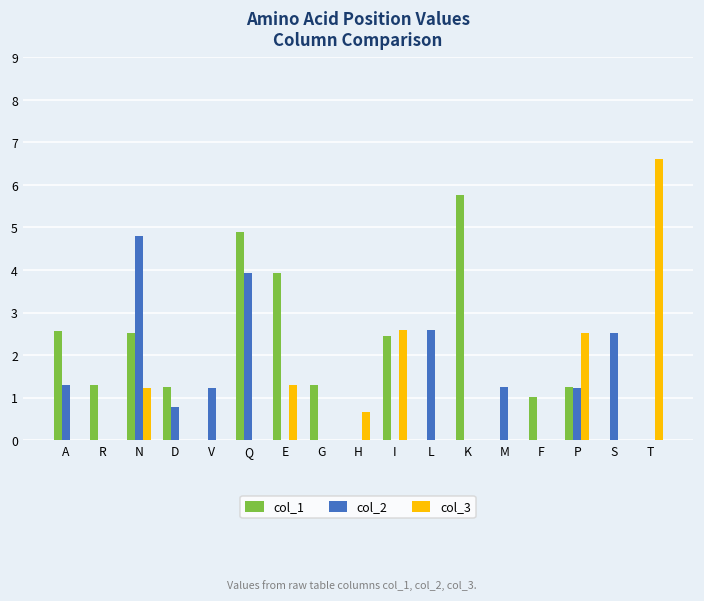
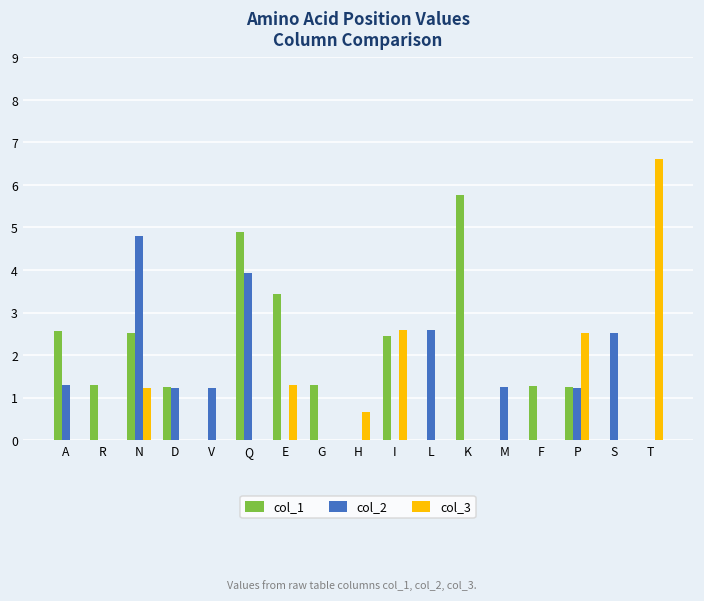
  {
    "col_1": {
      "A": 2.6,
      "R": 1.3,
      "N": 2.5,
      "D": 1.3,
      "V": 0.0,
      "Q": 4.9,
-     "E": 3.9,
+     "E": 3.4,
      "G": 1.3,
      "H": 0.0,
      "I": 2.4,
      "L": 0.0,
      "K": 5.8,
      "M": 0.0,
-     "F": 1.0,
+     "F": 1.3,
      "P": 1.2,
      "S": 0.0,
      "T": 0.0
    },
    "col_2": {
      "A": 1.3,
      "R": 0.0,
      "N": 4.8,
-     "D": 0.8,
+     "D": 1.2,
      "V": 1.2,
      "Q": 3.9,
      "E": 0.0,
      "G": 0.0,
      "H": 0.0,
      "I": 0.0,
      "L": 2.6,
      "K": 0.0,
      "M": 1.2,
      "F": 0.0,
      "P": 1.2,
      "S": 2.5,
      "T": 0.0
    },
    "col_3": {
      "A": 0.0,
      "R": 0.0,
      "N": 1.2,
      "D": 0.0,
      "V": 0.0,
      "Q": 0.0,
      "E": 1.3,
      "G": 0.0,
      "H": 0.7,
      "I": 2.6,
      "L": 0.0,
      "K": 0.0,
      "M": 0.0,
      "F": 0.0,
      "P": 2.5,
      "S": 0.0,
      "T": 6.6
    }
  }
